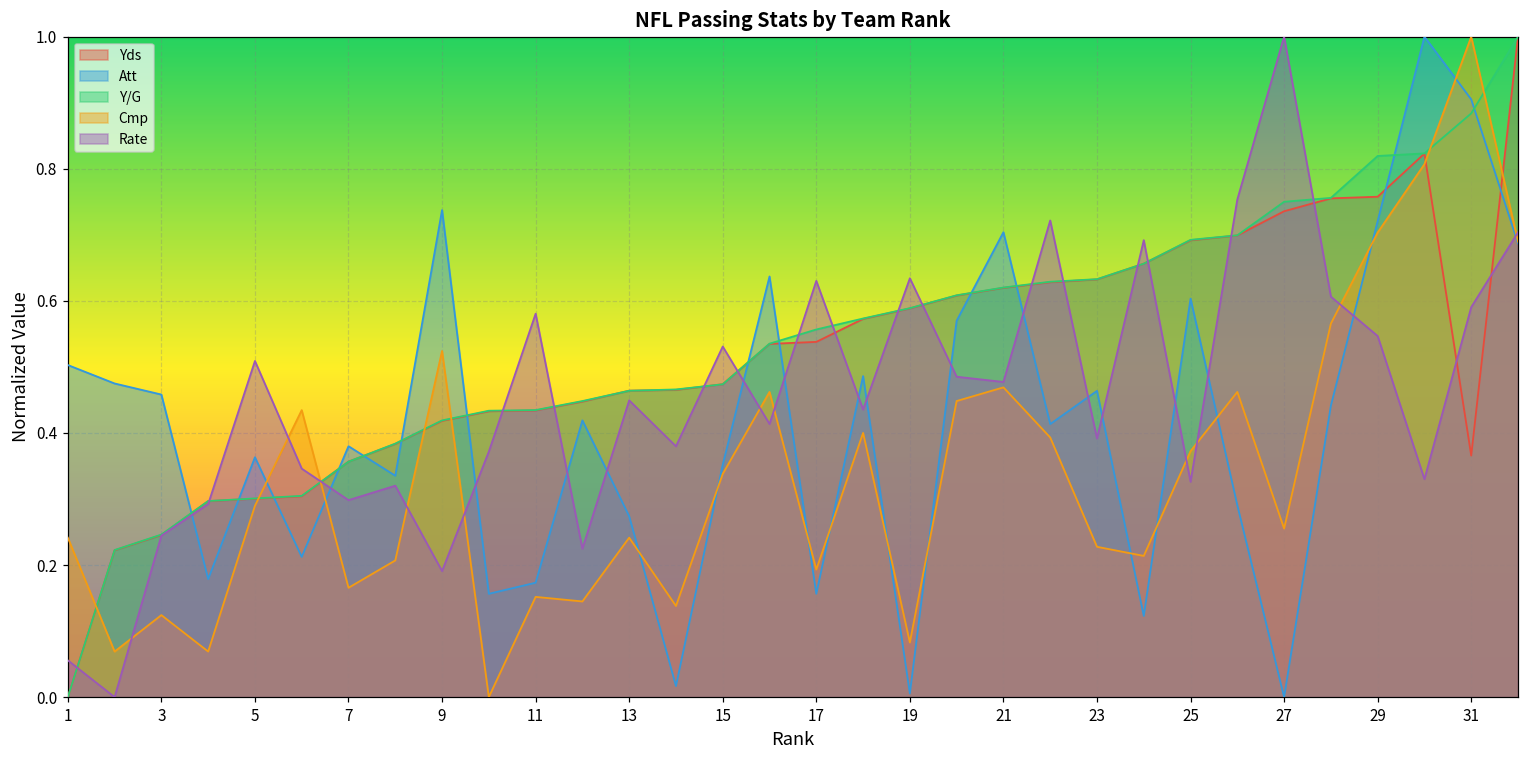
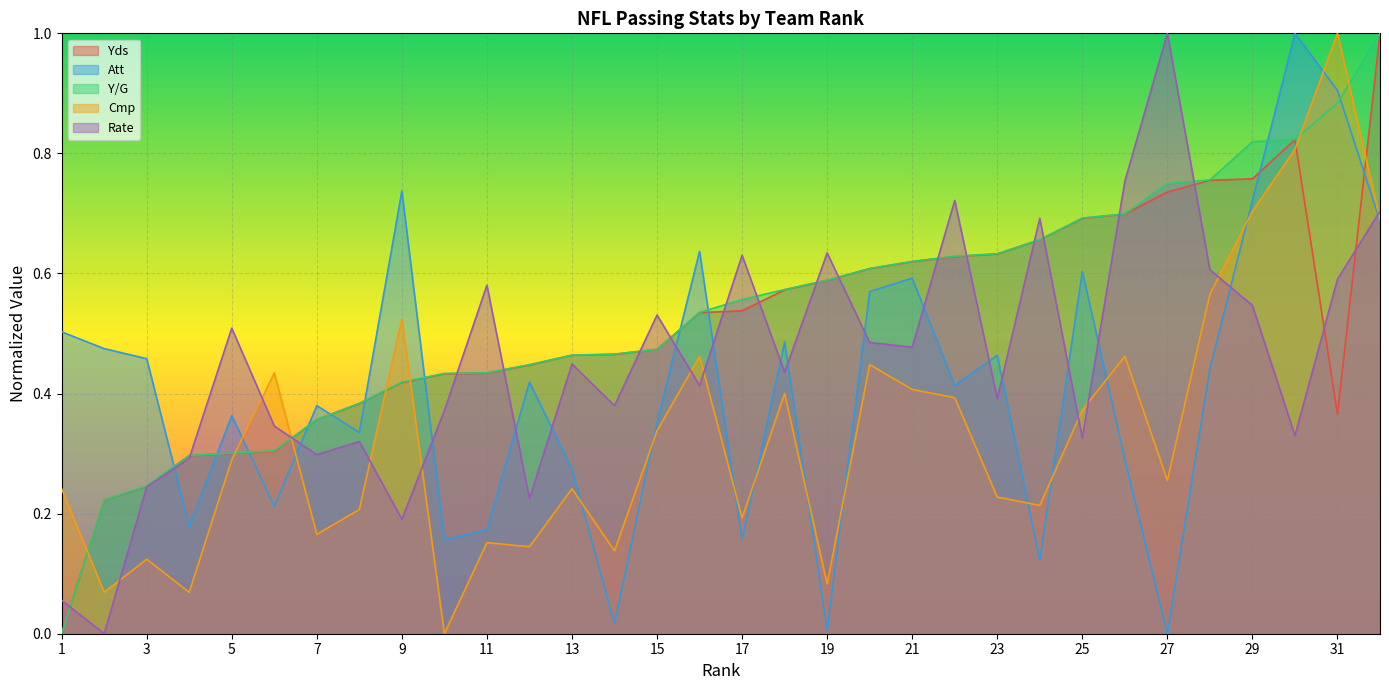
  {
    "Yds": {
      "17": 0.54,
      "27": 0.74,
      "29": 0.76,
      "31": 0.37
    },
    "Att": {
      "1": 0.50,
      "3": 0.46,
      "5": 0.36,
      "7": 0.38,
      "9": 0.74,
      "11": 0.17,
      "13": 0.27,
      "15": 0.35,
      "17": 0.16,
      "19": 0.01,
-     "21": 0.70,
+     "21": 0.59,
      "23": 0.46,
      "25": 0.60,
      "27": 0.00,
      "29": 0.72,
      "31": 0.91
    },
    "Y/G": {
      "17": 0.56,
      "27": 0.75,
      "29": 0.82,
      "31": 0.88
    },
    "Cmp": {
      "1": 0.24,
      "3": 0.12,
      "5": 0.29,
      "7": 0.17,
      "9": 0.52,
      "11": 0.15,
      "13": 0.24,
      "15": 0.34,
      "17": 0.19,
      "19": 0.08,
-     "21": 0.47,
+     "21": 0.41,
      "23": 0.23,
      "25": 0.37,
      "27": 0.26,
      "29": 0.70,
      "31": 1.00
    },
    "Rate": {
      "1": 0.06,
      "5": 0.51,
      "7": 0.30,
      "9": 0.19,
      "11": 0.58,
      "13": 0.45,
      "15": 0.53,
      "17": 0.63,
      "19": 0.63,
      "21": 0.48,
      "23": 0.39,
      "25": 0.33,
      "27": 1.00,
      "29": 0.55,
      "31": 0.59
    }
  }
